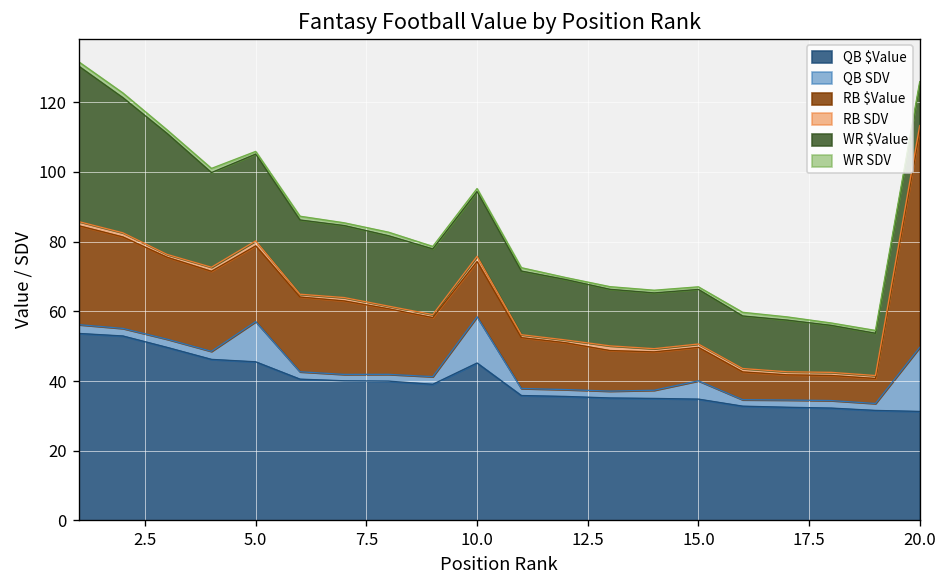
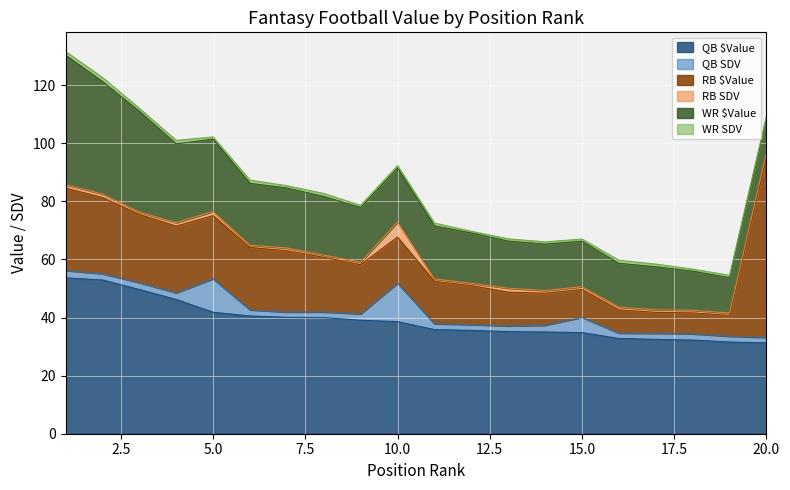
  {
    "QB $Value": {
-     "5.0": 46,
-     "10.0": 45,
+     "5.0": 42,
+     "10.0": 39,
      "15.0": 35,
      "20.0": 31
    },
    "QB SDV": {
      "5.0": 12,
      "10.0": 13,
      "15.0": 5,
-     "20.0": 18
+     "20.0": 2
    },
    "RB $Value": {
      "5.0": 22,
      "10.0": 16,
      "15.0": 10,
      "20.0": 62
    },
    "RB SDV": {
      "5.0": 1,
-     "10.0": 2,
+     "10.0": 5,
      "15.0": 1,
      "20.0": 2
    }
  }
